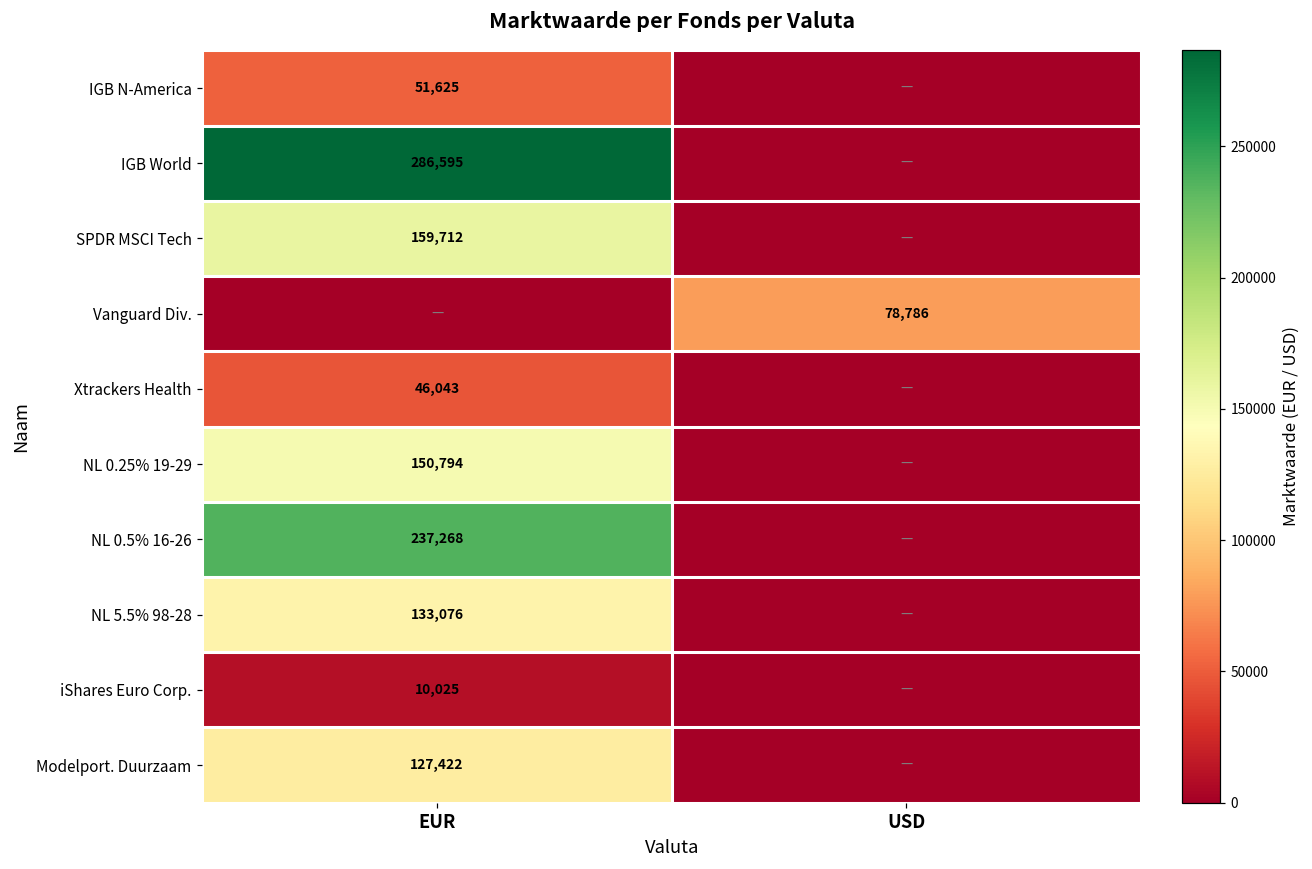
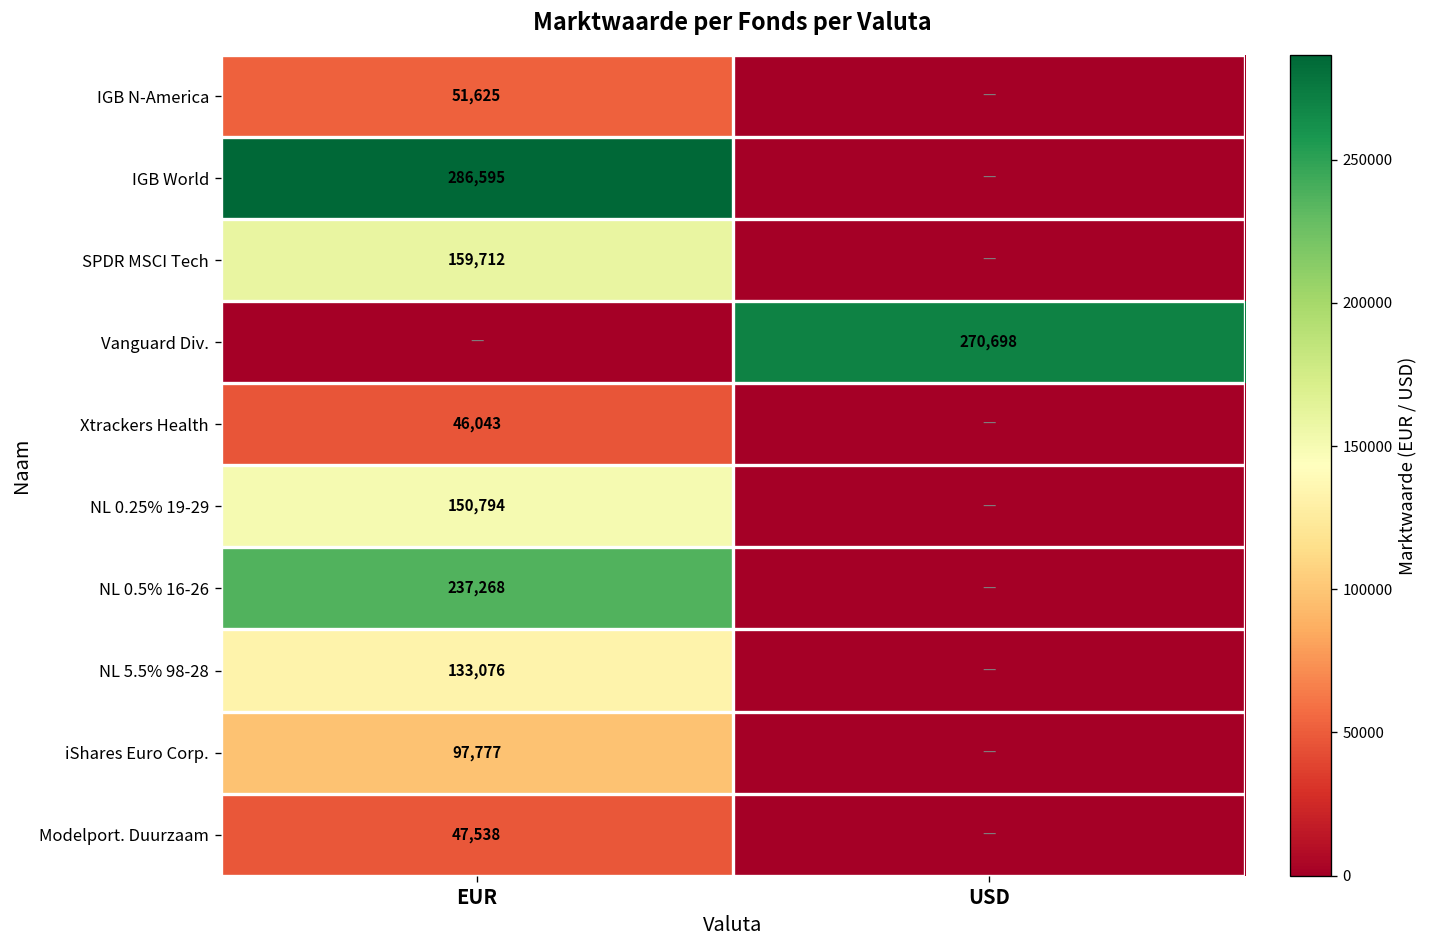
  {
    "IGB N-America": {
      "EUR": "51,625"
    },
    "IGB World": {
      "EUR": "286,595"
    },
    "SPDR MSCI Tech": {
      "EUR": "159,712"
    },
    "Vanguard Div.": {
-     "USD": "78,786"
+     "USD": "270,698"
    },
    "Xtrackers Health": {
      "EUR": "46,043"
    },
    "NL 0.25% 19-29": {
      "EUR": "150,794"
    },
    "NL 0.5% 16-26": {
      "EUR": "237,268"
    },
    "NL 5.5% 98-28": {
      "EUR": "133,076"
    },
    "iShares Euro Corp.": {
-     "EUR": "10,025"
+     "EUR": "97,777"
    },
    "Modelport. Duurzaam": {
-     "EUR": "127,422"
+     "EUR": "47,538"
    }
  }
